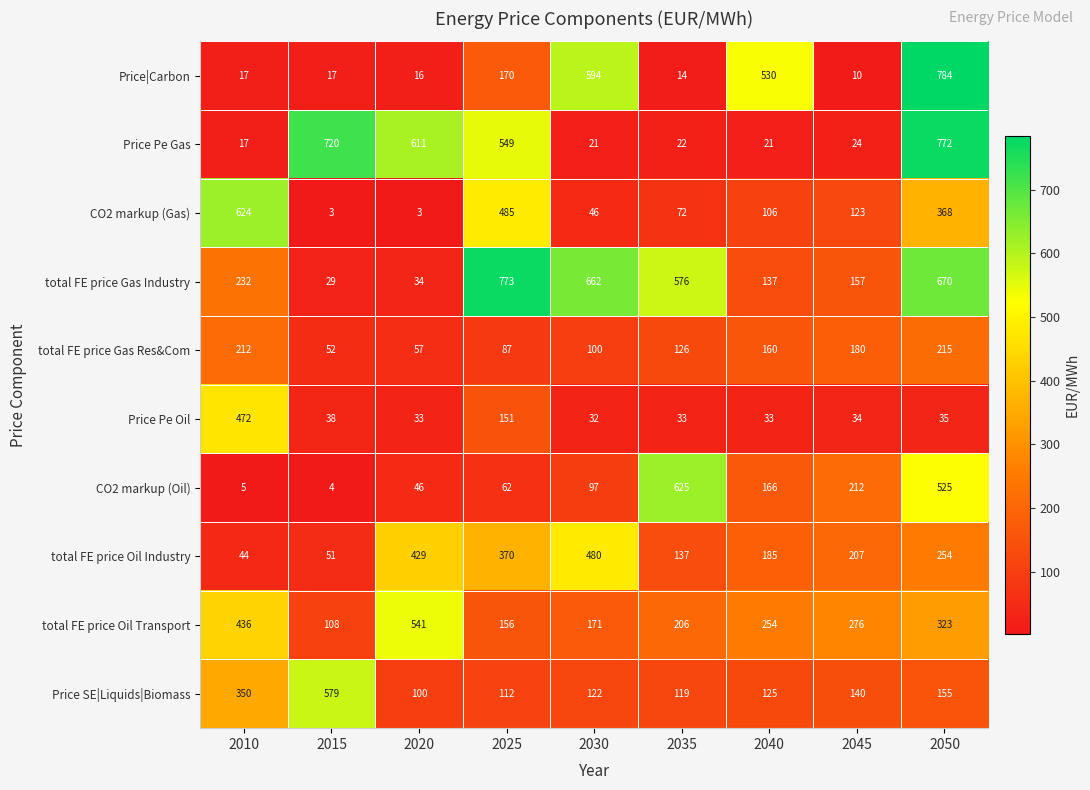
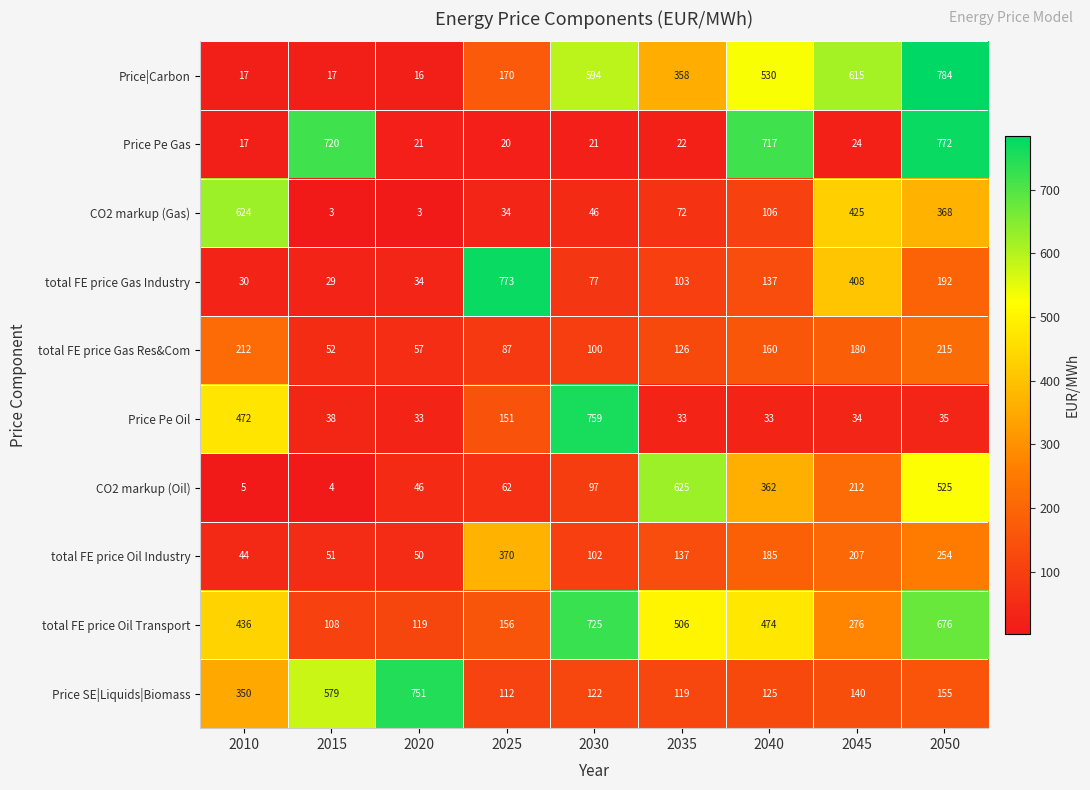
  {
    "Price|Carbon": {
      "2010": 17,
      "2015": 17,
      "2020": 16,
      "2025": 170,
      "2030": 594,
-     "2035": 14,
+     "2035": 358,
      "2040": 530,
-     "2045": 10,
+     "2045": 615,
      "2050": 784
    },
    "Price Pe Gas": {
      "2010": 17,
      "2015": 720,
-     "2020": 611,
-     "2025": 549,
+     "2020": 21,
+     "2025": 20,
      "2030": 21,
      "2035": 22,
-     "2040": 21,
+     "2040": 717,
      "2045": 24,
      "2050": 772
    },
    "CO2 markup (Gas)": {
      "2010": 624,
      "2015": 3,
      "2020": 3,
-     "2025": 485,
+     "2025": 34,
      "2030": 46,
      "2035": 72,
      "2040": 106,
-     "2045": 123,
+     "2045": 425,
      "2050": 368
    },
    "total FE price Gas Industry": {
-     "2010": 232,
+     "2010": 30,
      "2015": 29,
      "2020": 34,
      "2025": 773,
-     "2030": 662,
-     "2035": 576,
+     "2030": 77,
+     "2035": 103,
      "2040": 137,
-     "2045": 157,
-     "2050": 670
+     "2045": 408,
+     "2050": 192
    },
    "total FE price Gas Res&Com": {
      "2010": 212,
      "2015": 52,
      "2020": 57,
      "2025": 87,
      "2030": 100,
      "2035": 126,
      "2040": 160,
      "2045": 180,
      "2050": 215
    },
    "Price Pe Oil": {
      "2010": 472,
      "2015": 38,
      "2020": 33,
      "2025": 151,
-     "2030": 32,
+     "2030": 759,
      "2035": 33,
      "2040": 33,
      "2045": 34,
      "2050": 35
    },
    "CO2 markup (Oil)": {
      "2010": 5,
      "2015": 4,
      "2020": 46,
      "2025": 62,
      "2030": 97,
      "2035": 625,
-     "2040": 166,
+     "2040": 362,
      "2045": 212,
      "2050": 525
    },
    "total FE price Oil Industry": {
      "2010": 44,
      "2015": 51,
-     "2020": 429,
+     "2020": 50,
      "2025": 370,
-     "2030": 480,
+     "2030": 102,
      "2035": 137,
      "2040": 185,
      "2045": 207,
      "2050": 254
    },
    "total FE price Oil Transport": {
      "2010": 436,
      "2015": 108,
-     "2020": 541,
+     "2020": 119,
      "2025": 156,
-     "2030": 171,
-     "2035": 206,
-     "2040": 254,
+     "2030": 725,
+     "2035": 506,
+     "2040": 474,
      "2045": 276,
-     "2050": 323
+     "2050": 676
    },
    "Price SE|Liquids|Biomass": {
      "2010": 350,
      "2015": 579,
-     "2020": 100,
+     "2020": 751,
      "2025": 112,
      "2030": 122,
      "2035": 119,
      "2040": 125,
      "2045": 140,
      "2050": 155
    }
  }
